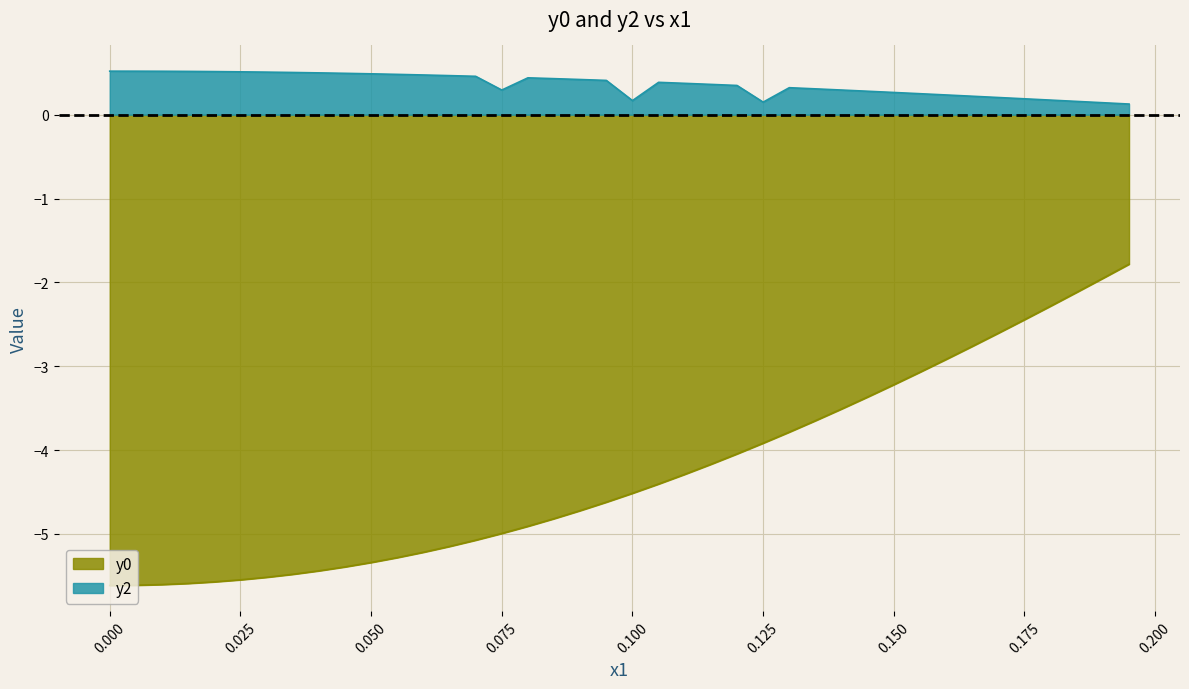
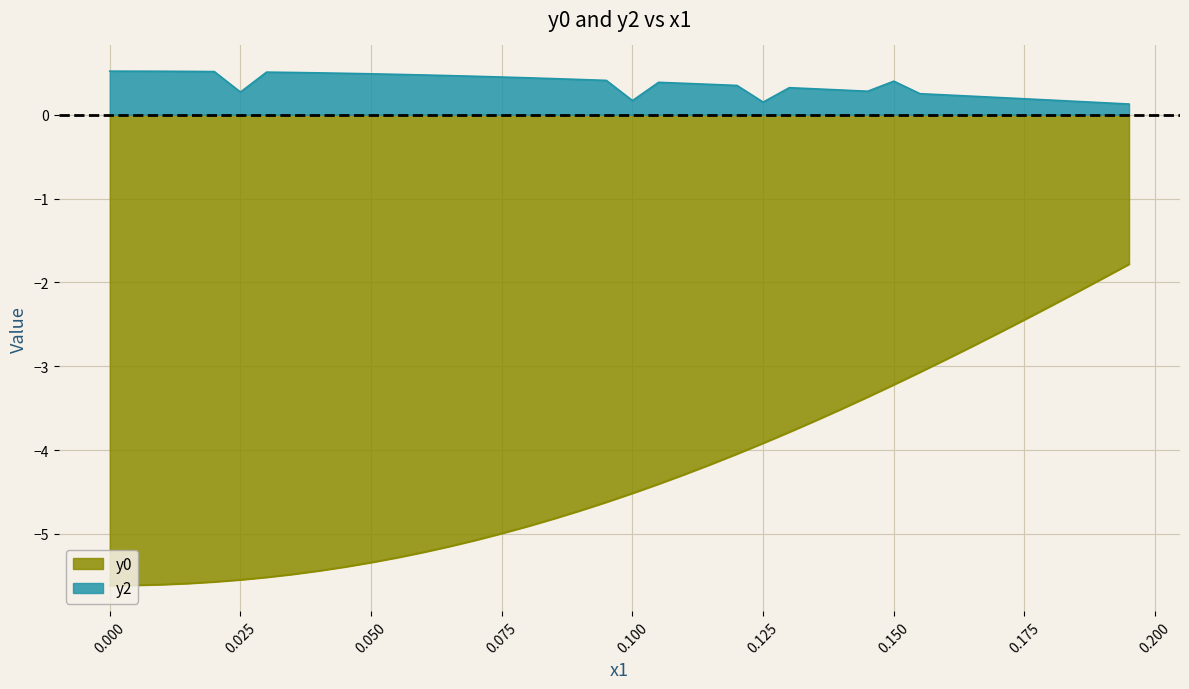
  {
    "y2": {
      "0.000": 0.5,
-     "0.025": 0.5,
+     "0.025": 0.3,
      "0.050": 0.5,
-     "0.075": 0.3,
+     "0.075": 0.4,
      "0.100": 0.2,
      "0.125": 0.1,
-     "0.150": 0.3,
+     "0.150": 0.4,
      "0.175": 0.2
    }
  }
